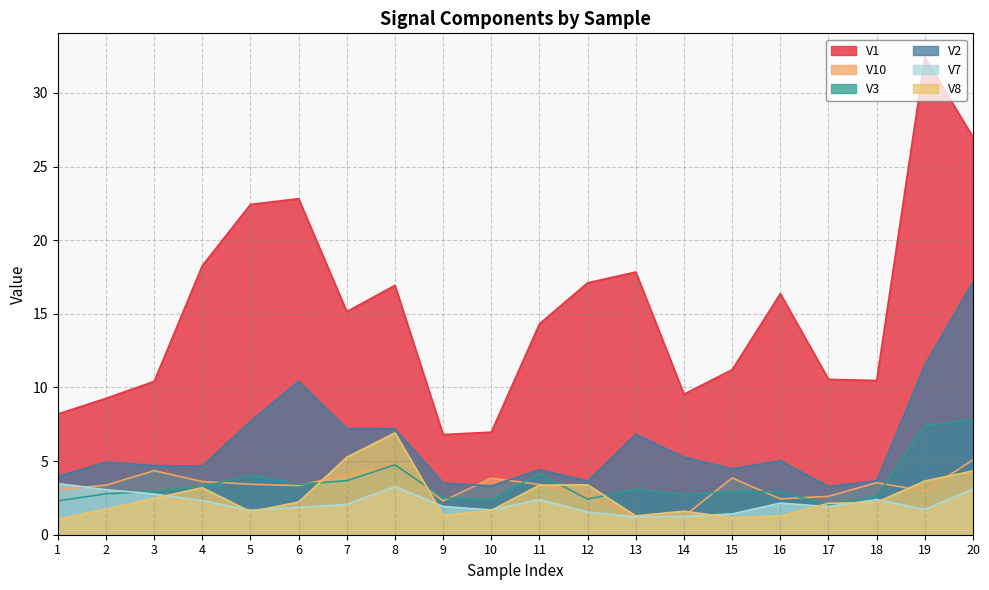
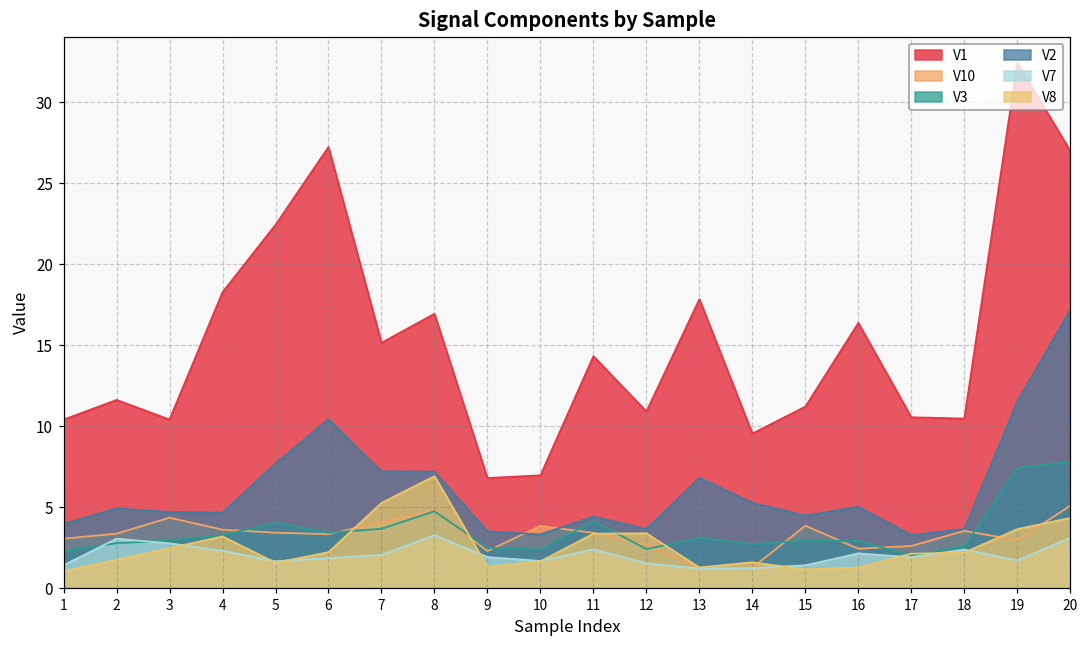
  {
    "V1": {
-     "1": 8.2,
-     "2": 9.3,
+     "1": 10.4,
+     "2": 11.6,
      "3": 10.4,
      "4": 18.3,
      "5": 22.4,
-     "6": 22.8,
+     "6": 27.2,
      "7": 15.2,
      "8": 16.9,
      "9": 6.8,
      "10": 7.0,
      "11": 14.3,
-     "12": 17.1,
+     "12": 10.9,
      "13": 17.8,
      "14": 9.5,
      "15": 11.2,
      "16": 16.4,
      "17": 10.6,
      "18": 10.5,
      "20": 27.0
    },
    "V7": {
-     "1": 3.5,
+     "1": 1.4,
      "2": 3.1,
      "4": 2.3,
      "6": 1.9,
      "7": 2.1,
      "8": 3.3,
      "9": 1.9,
      "11": 2.4,
      "12": 1.5,
      "15": 1.4,
      "16": 2.2,
      "18": 2.4,
      "19": 1.7,
      "20": 3.1
    }
  }
